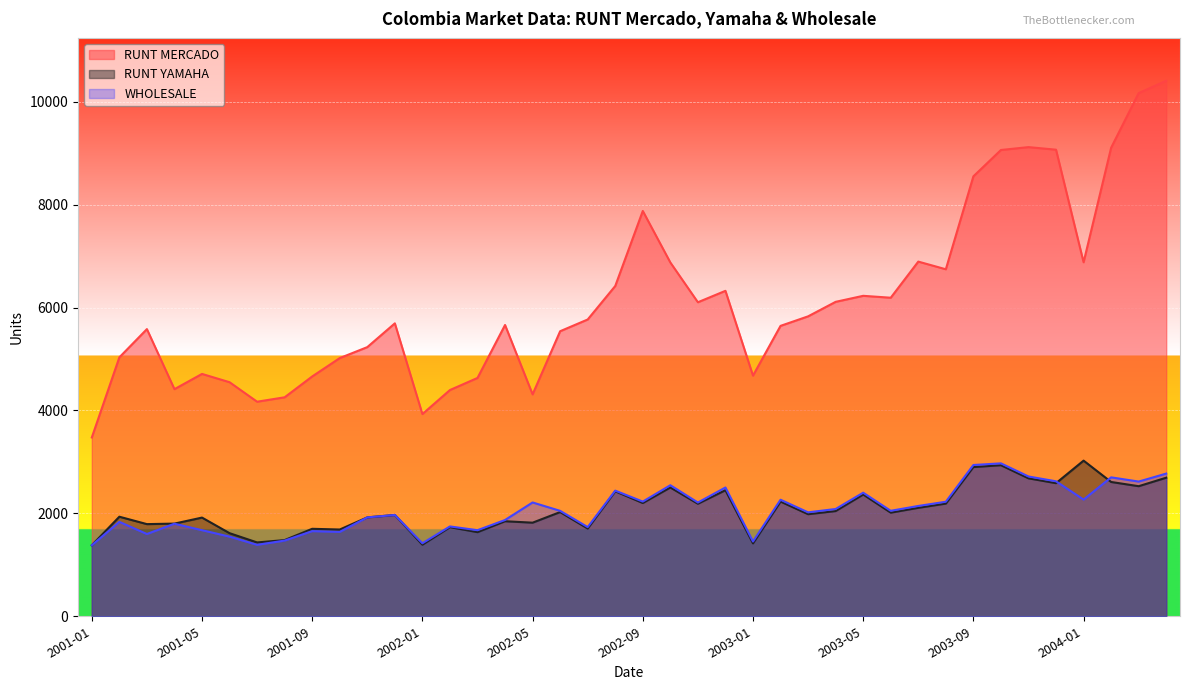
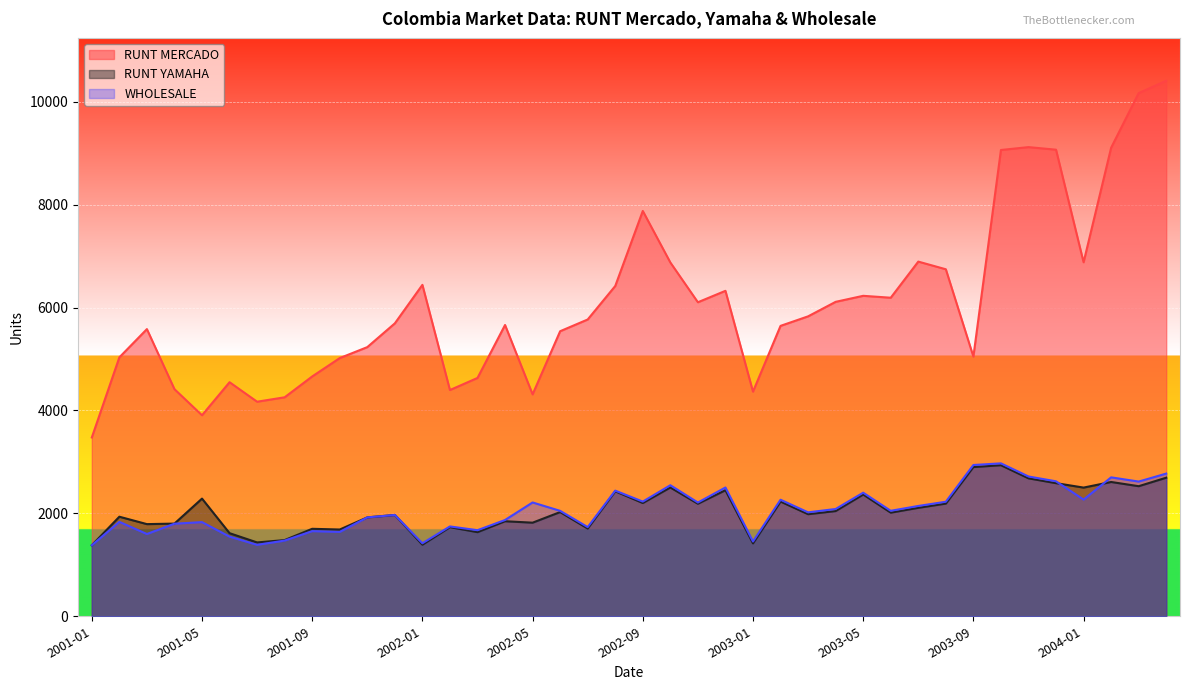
  {
    "RUNT MERCADO": {
      "2001-01": 3500,
-     "2001-05": 4700,
+     "2001-05": 3900,
      "2001-09": 4700,
-     "2002-01": 3900,
+     "2002-01": 6400,
      "2002-05": 4300,
      "2002-09": 7900,
-     "2003-01": 4700,
+     "2003-01": 4400,
      "2003-05": 6200,
-     "2003-09": 8600,
+     "2003-09": 5000,
      "2004-01": 6900
    },
    "RUNT YAMAHA": {
-     "2001-05": 1900,
+     "2001-05": 2300,
      "2002-05": 1800,
-     "2004-01": 3000
+     "2004-01": 2500
    },
    "WHOLESALE": {
-     "2001-05": 1700,
+     "2001-05": 1800,
      "2002-05": 2200,
      "2004-01": 2300
    }
  }
